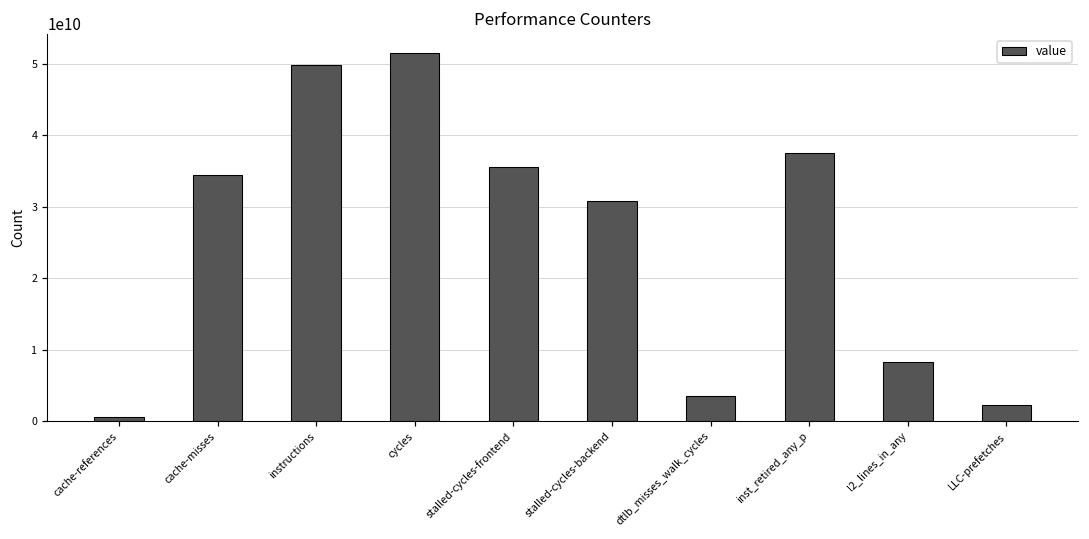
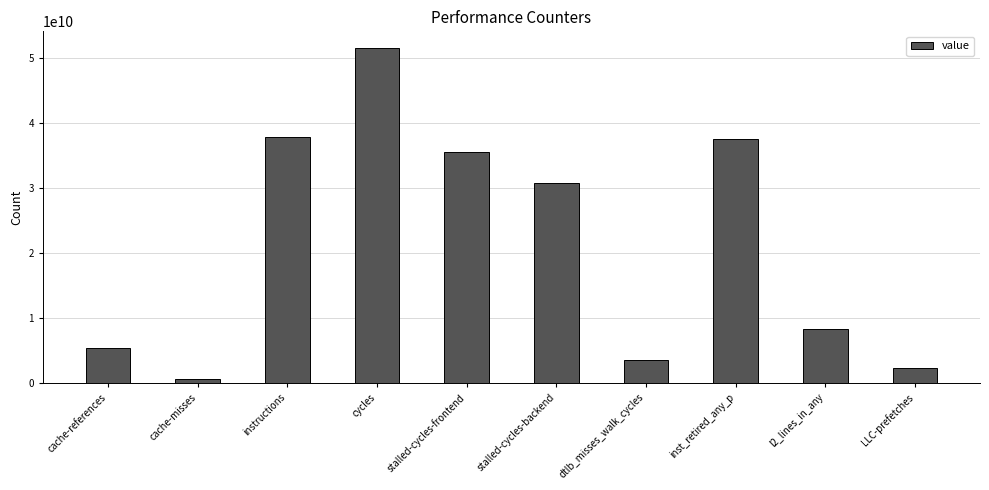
  {
-   "cache-references": 1000000000,
-   "cache-misses": 35000000000,
-   "instructions": 50000000000,
+   "cache-references": 5000000000,
+   "cache-misses": 1000000000,
+   "instructions": 38000000000,
    "cycles": 52000000000,
    "stalled-cycles-frontend": 36000000000,
    "stalled-cycles-backend": 31000000000,
    "dtlb_misses_walk_cycles": 3000000000,
    "inst_retired_any_p": 38000000000,
    "l2_lines_in_any": 8000000000,
    "LLC-prefetches": 2000000000
  }
